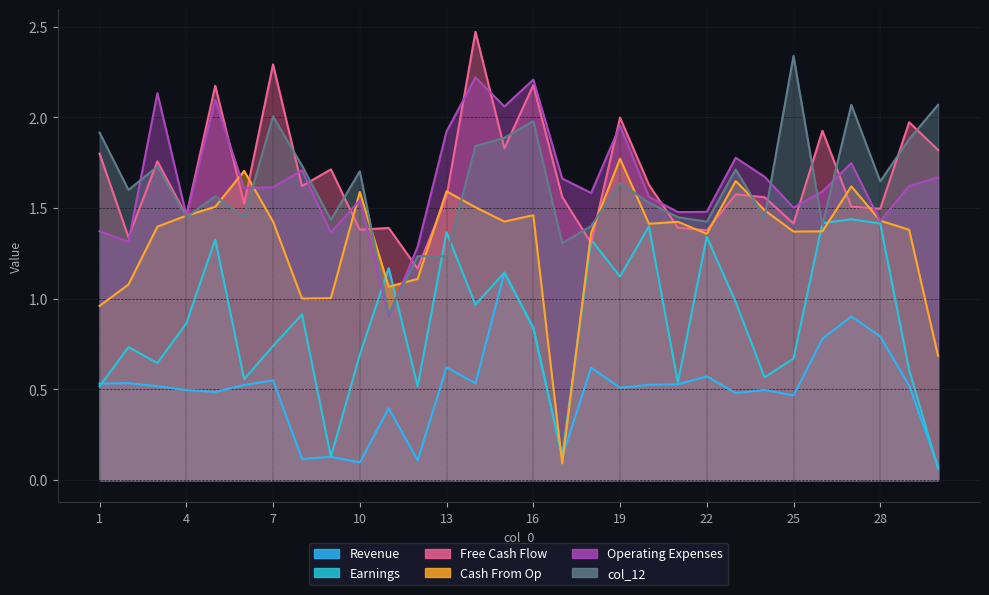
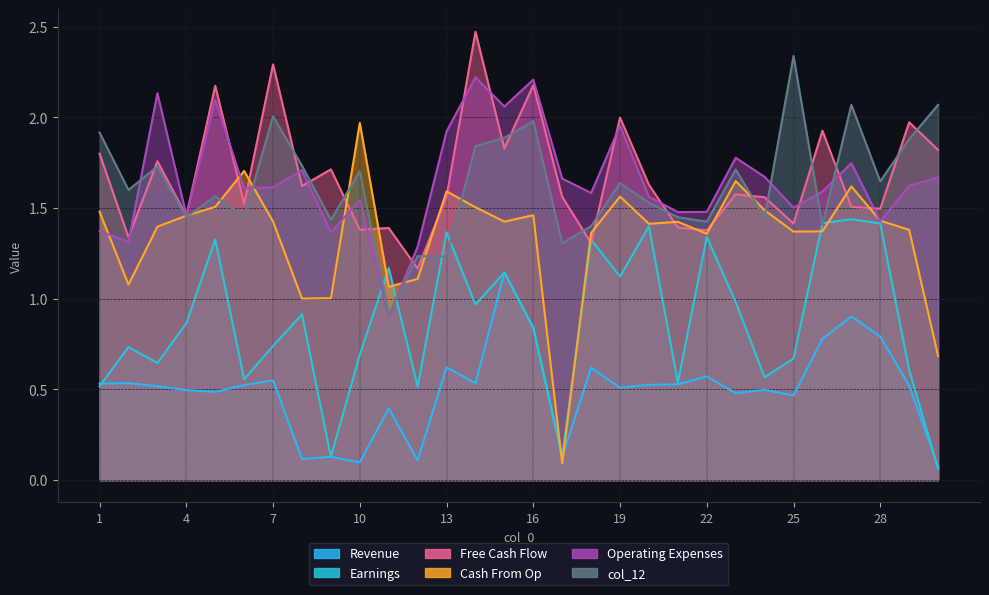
  {
    "Cash From Op": {
-     "1": 0.96,
+     "1": 1.48,
      "7": 1.43,
-     "10": 1.59,
+     "10": 1.97,
      "13": 1.59,
      "16": 1.46,
-     "19": 1.77,
+     "19": 1.56,
      "22": 1.36,
      "25": 1.37
    },
    "col_12": {
      "1": 1.92,
      "7": 2.01,
      "10": 1.70,
      "13": 1.23,
      "16": 1.98,
      "19": 1.64,
      "22": 1.43,
      "25": 2.34,
      "28": 1.65
    }
  }
